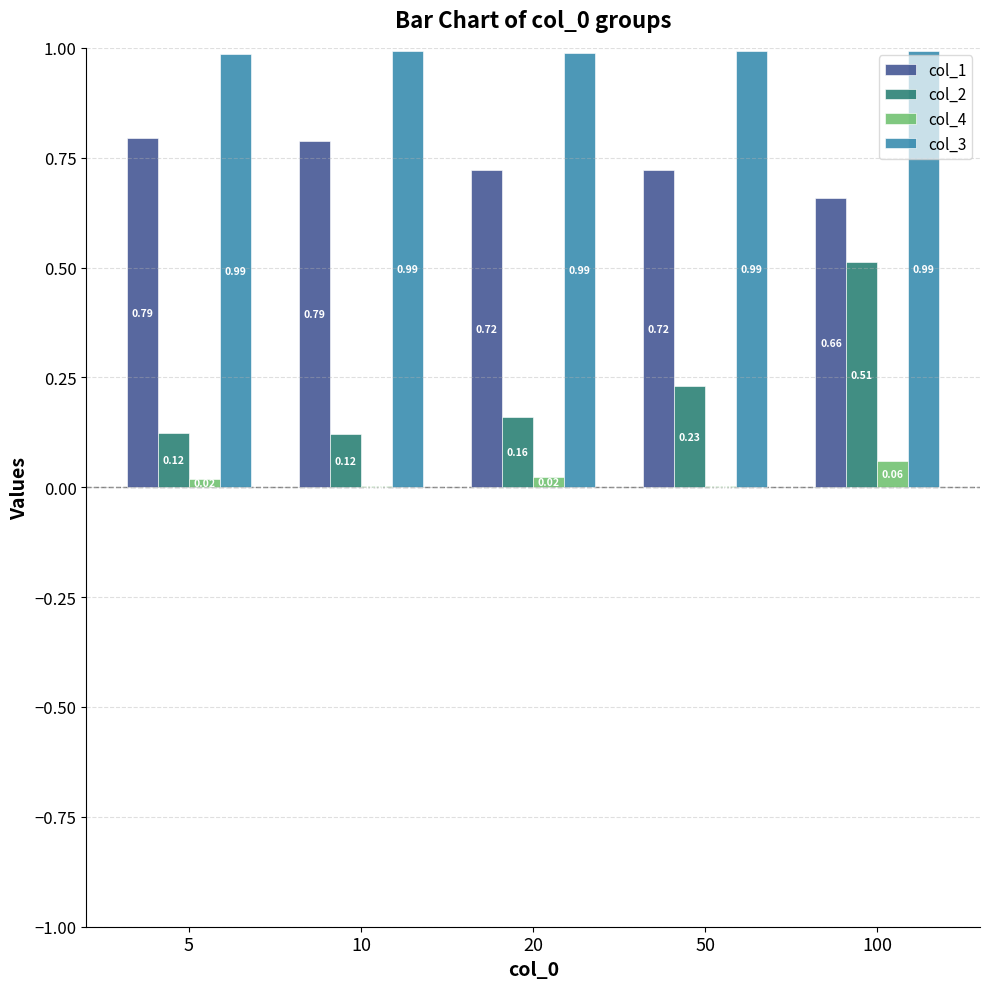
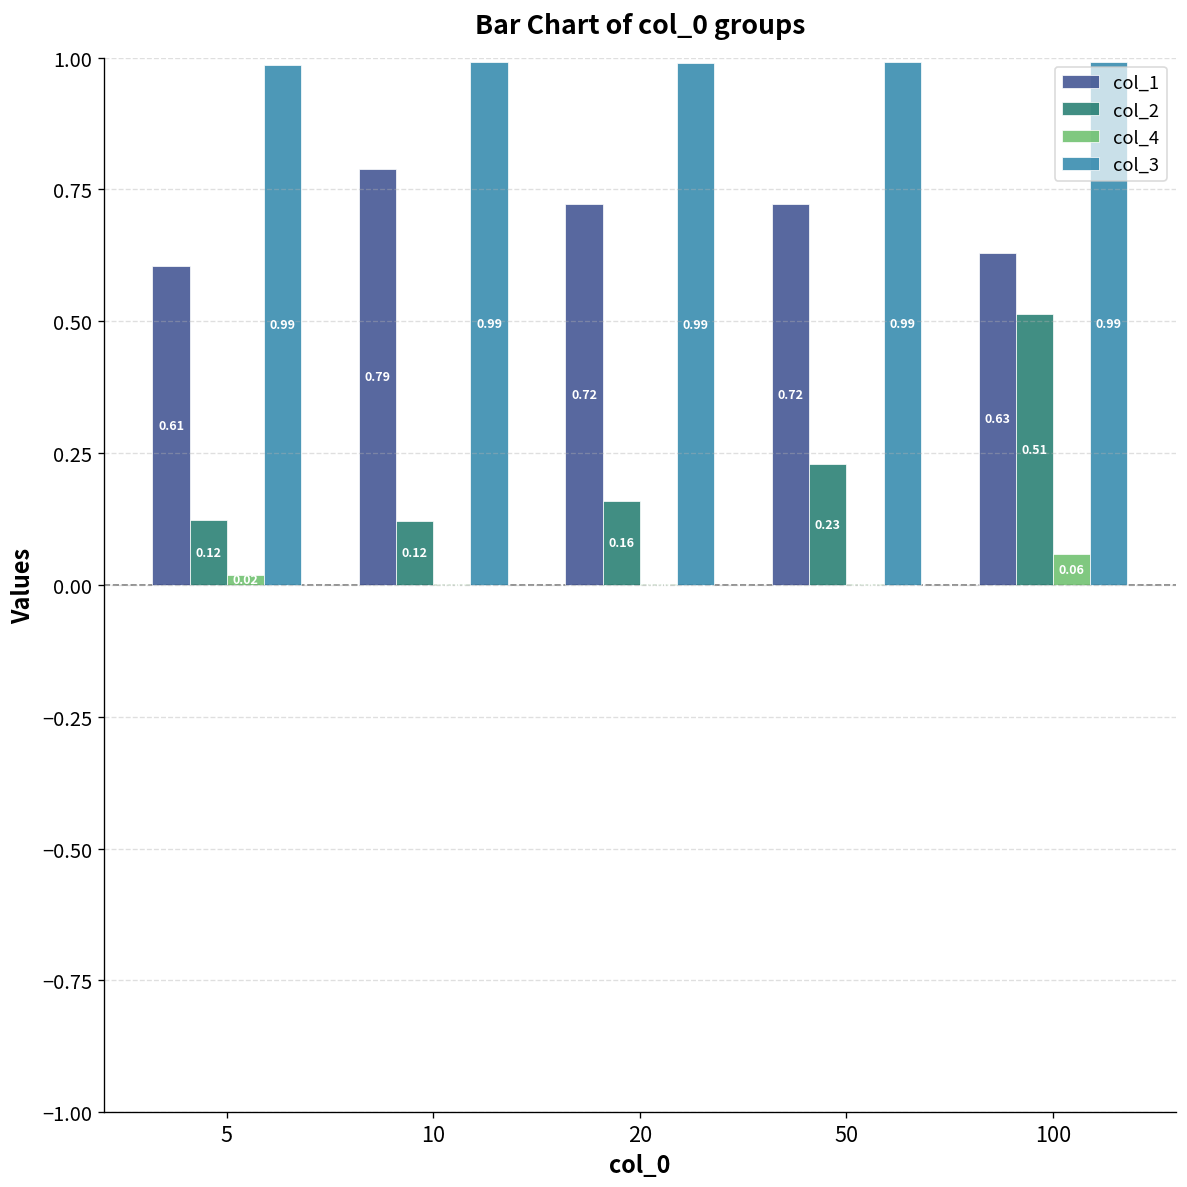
  {
    "col_1": {
-     "5": 0.79,
+     "5": 0.61,
      "10": 0.79,
      "20": 0.72,
      "50": 0.72,
-     "100": 0.66
+     "100": 0.63
    },
    "col_2": {
      "5": 0.12,
      "10": 0.12,
      "20": 0.16,
      "50": 0.23,
      "100": 0.51
    },
    "col_4": {
-     "20": 0.02
+     "20": 0.00
    },
    "col_3": {
      "5": 0.99,
      "10": 0.99,
      "20": 0.99,
      "50": 0.99,
      "100": 0.99
    }
  }
